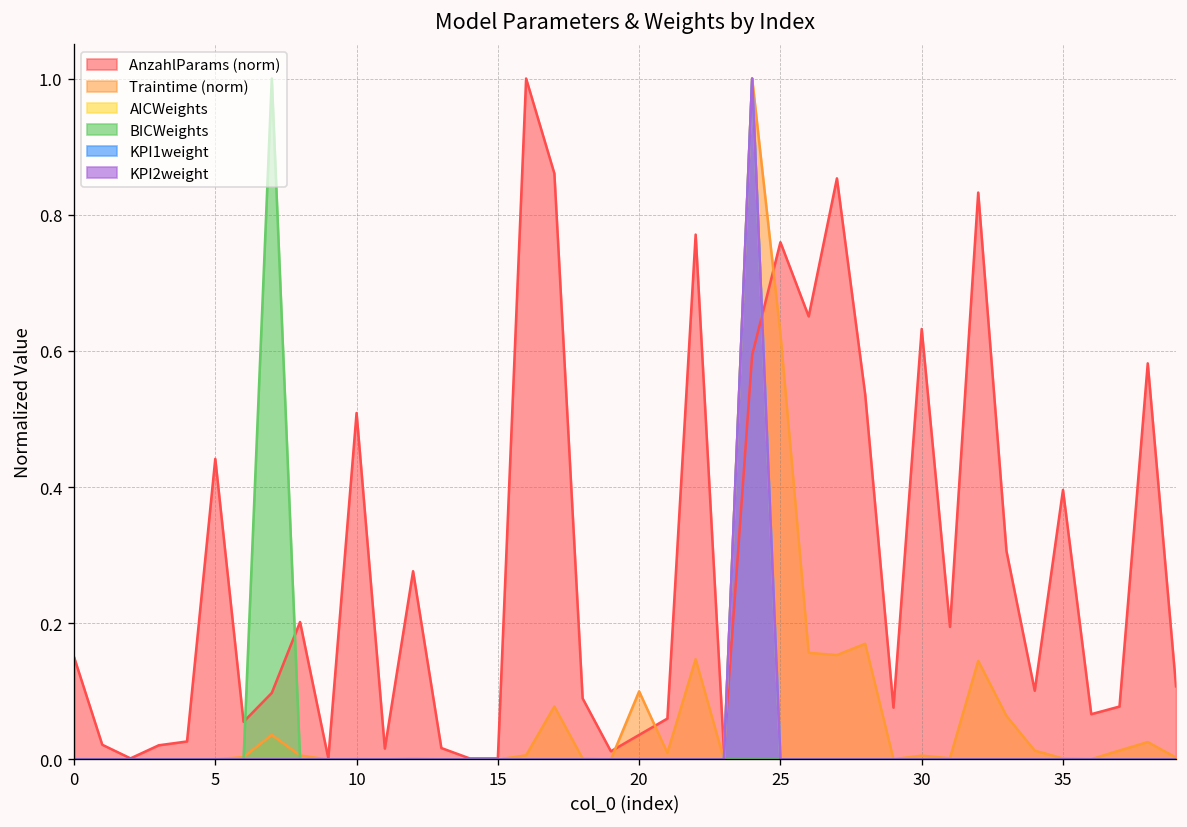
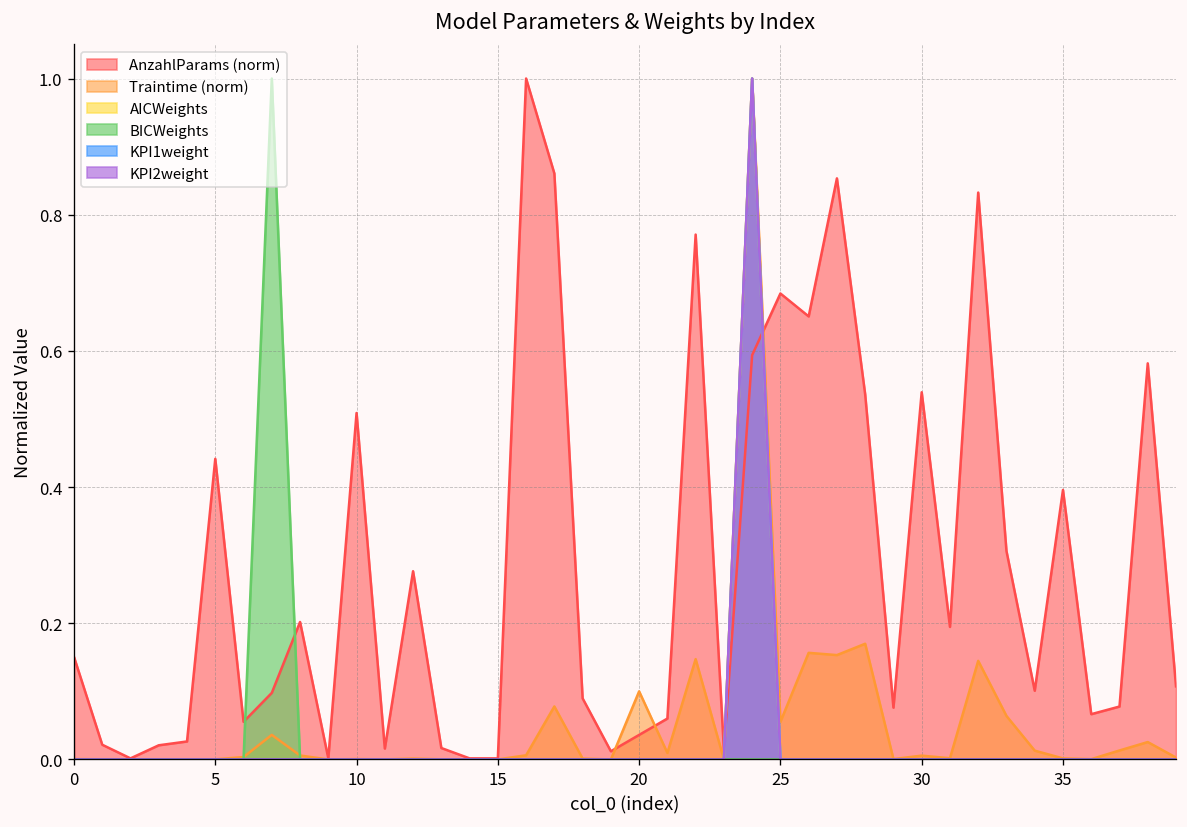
  {
    "AnzahlParams (norm)": {
      "0": 0.15,
      "5": 0.44,
      "10": 0.51,
      "20": 0.04,
-     "25": 0.76,
-     "30": 0.63,
+     "25": 0.68,
+     "30": 0.54,
      "35": 0.40
    },
    "Traintime (norm)": {
      "20": 0.10,
-     "25": 0.62,
+     "25": 0.06,
      "30": 0.01
    }
  }
